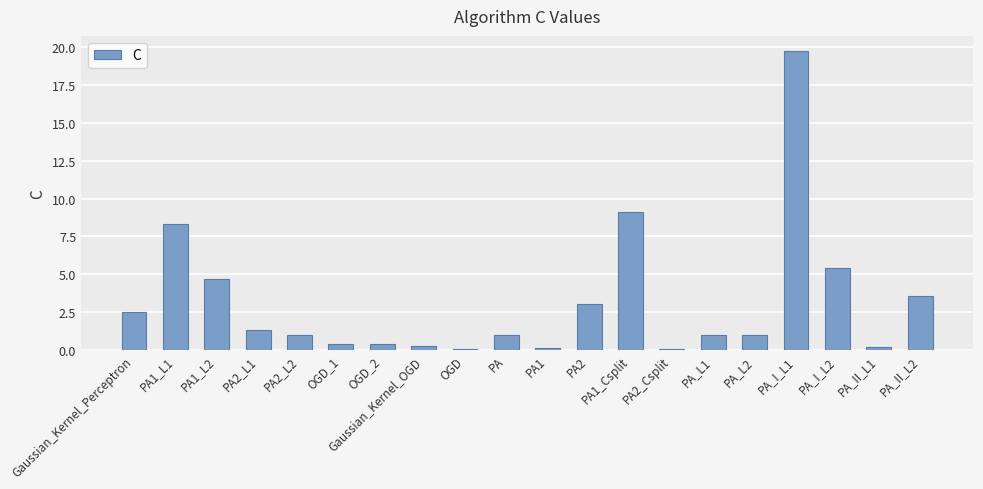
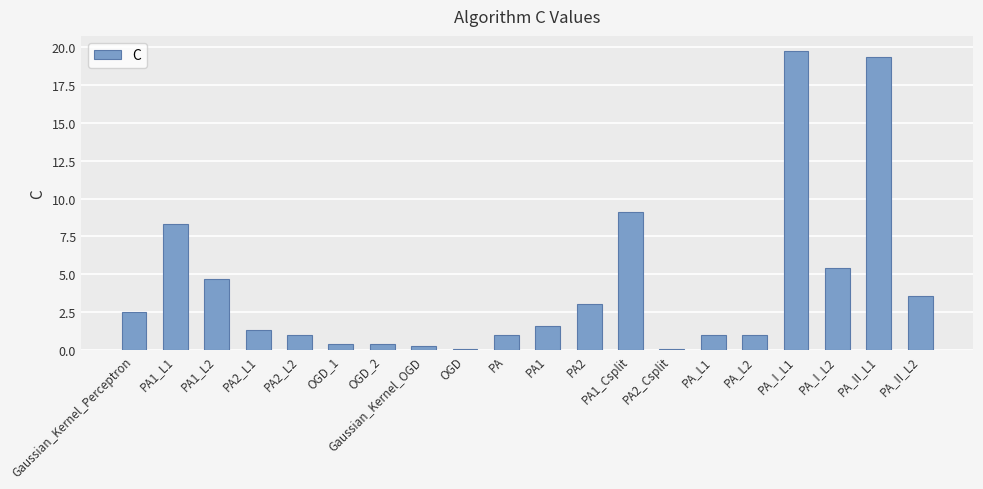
  {
    "Gaussian_Kernel_Perceptron": 2.5,
    "PA1_L1": 8.3,
    "PA1_L2": 4.7,
    "PA2_L1": 1.3,
    "PA2_L2": 1.0,
    "OGD_1": 0.4,
    "OGD_2": 0.4,
    "Gaussian_Kernel_OGD": 0.3,
    "PA": 1.0,
-   "PA1": 0.2,
+   "PA1": 1.6,
    "PA2": 3.0,
    "PA1_Csplit": 9.1,
    "PA_L1": 1.0,
    "PA_L2": 1.0,
    "PA_I_L1": 19.7,
    "PA_I_L2": 5.4,
-   "PA_II_L1": 0.2,
+   "PA_II_L1": 19.3,
    "PA_II_L2": 3.6
  }
